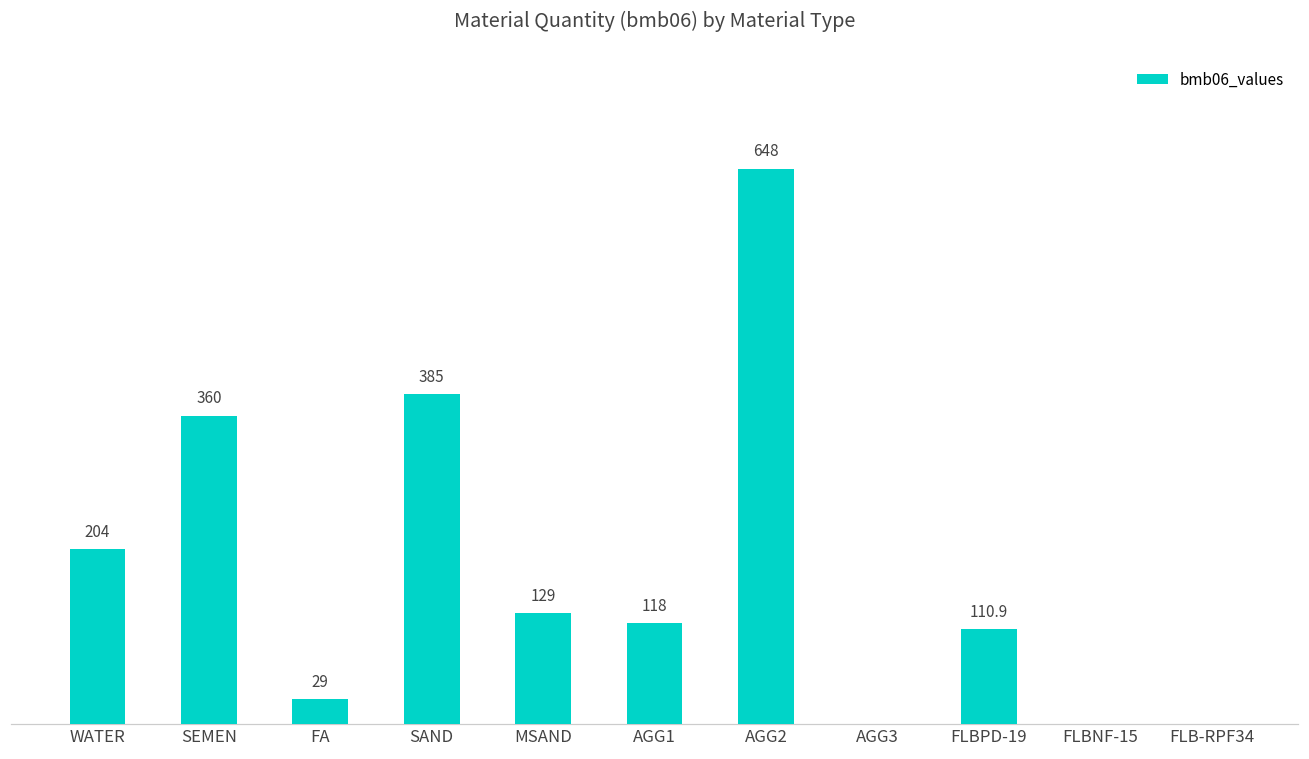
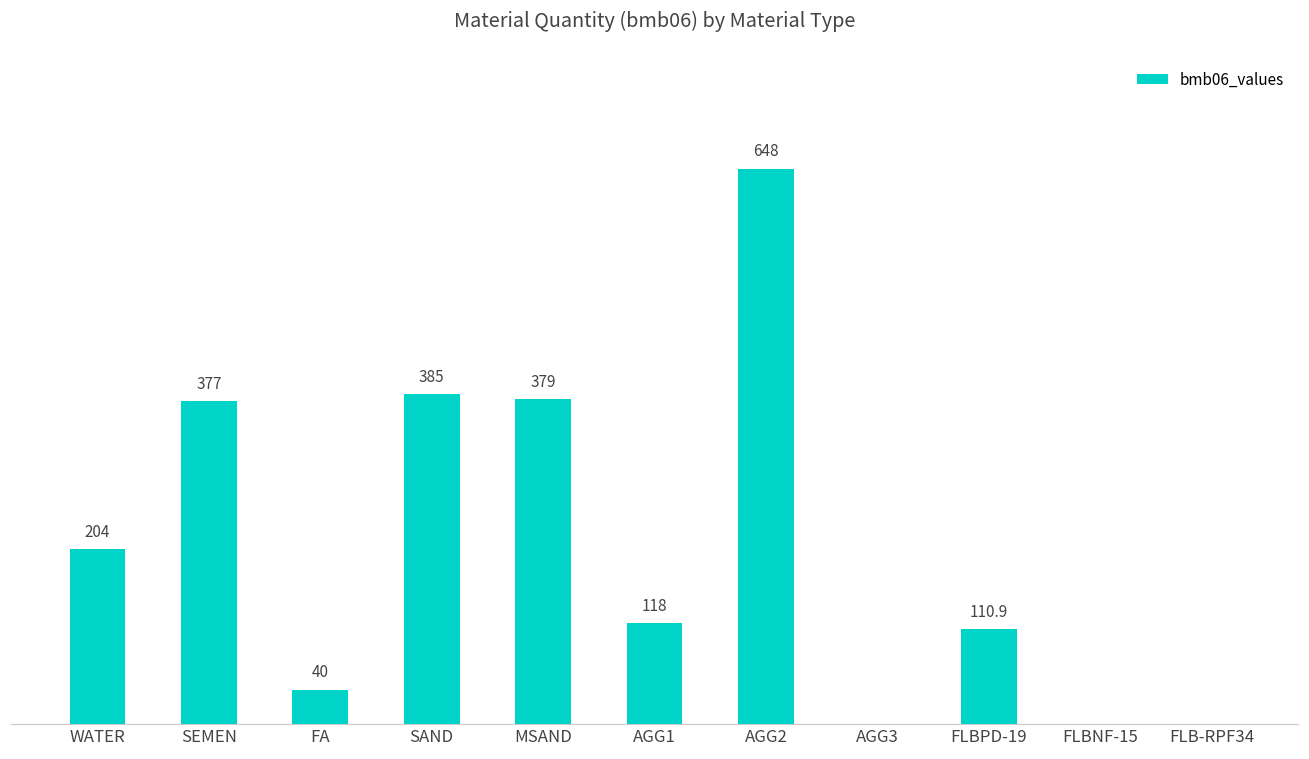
  {
    "WATER": 204,
-   "SEMEN": 360,
-   "FA": 29,
+   "SEMEN": 377,
+   "FA": 40,
    "SAND": 385,
-   "MSAND": 129,
+   "MSAND": 379,
    "AGG1": 118,
    "AGG2": 648,
    "FLBPD-19": 110.9
  }
